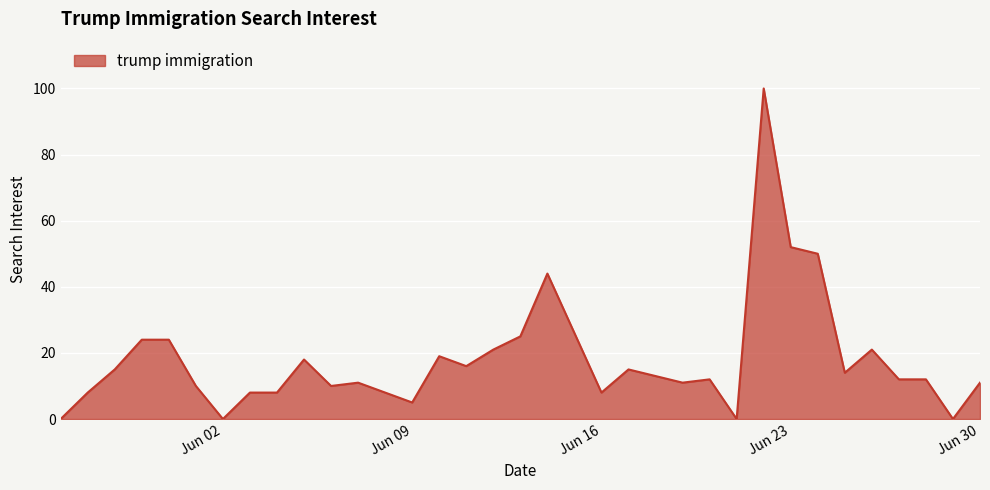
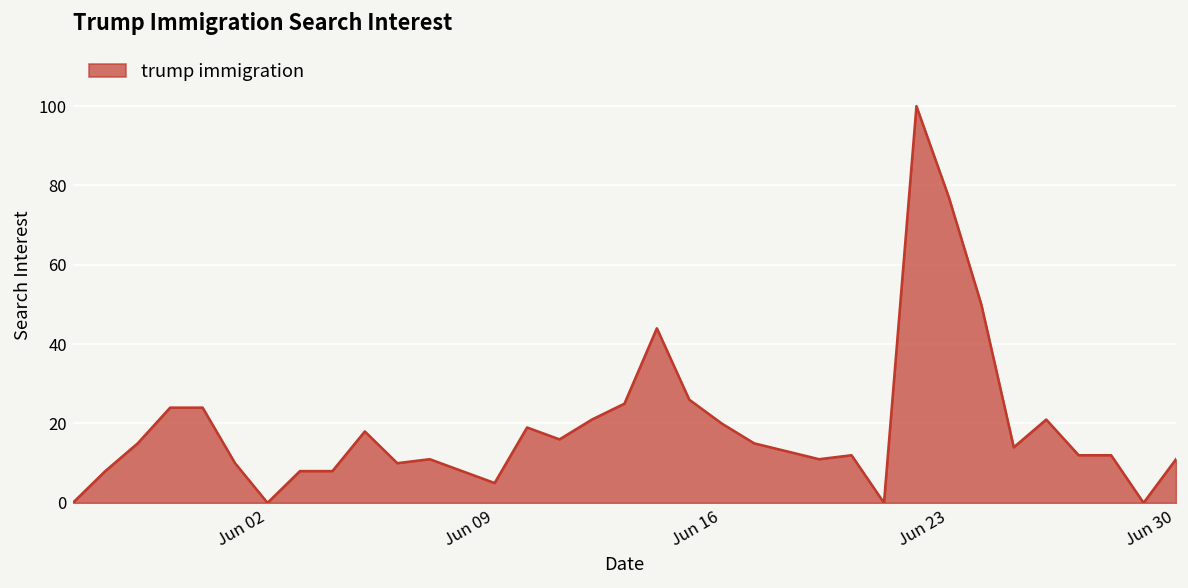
  {
    "Jun 02": 0,
    "Jun 09": 5,
-   "Jun 16": 8,
-   "Jun 23": 52,
+   "Jun 16": 20,
+   "Jun 23": 77,
    "Jun 30": 11
  }
